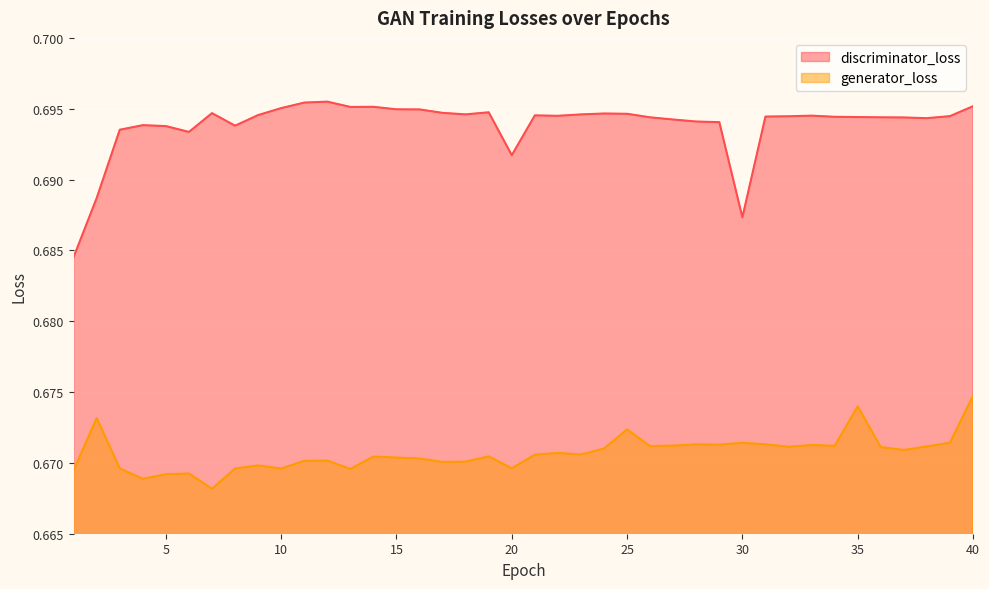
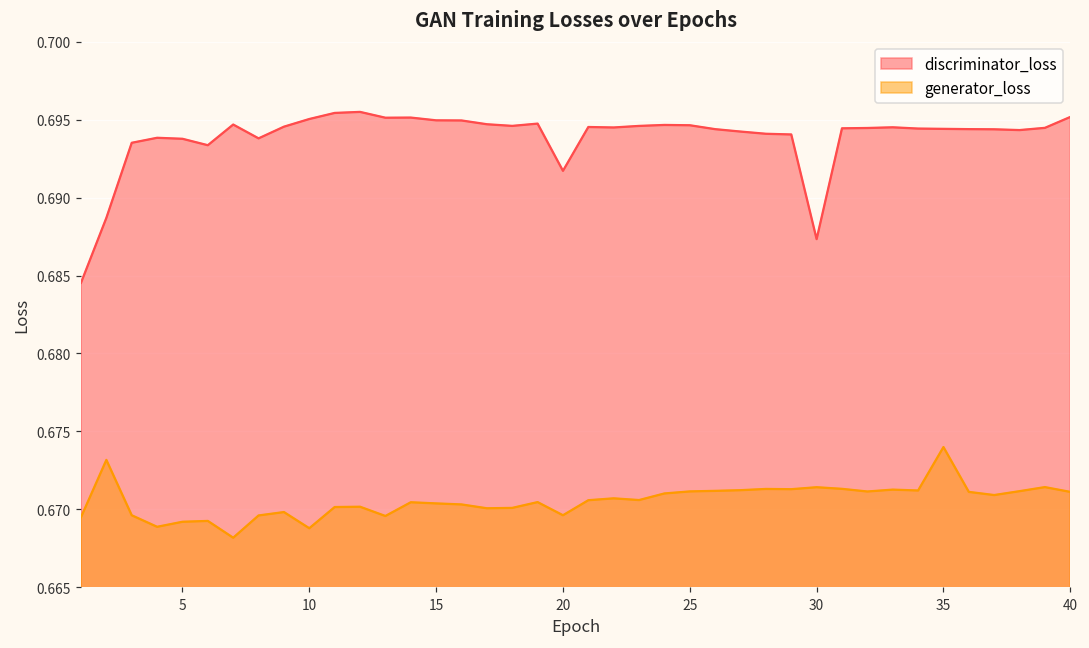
  {
    "discriminator_loss": {
      "5": 0.6938,
      "10": 0.6950,
      "15": 0.6950,
      "20": 0.6917,
      "25": 0.6946,
      "30": 0.6873,
      "35": 0.6944,
      "40": 0.6952
    },
    "generator_loss": {
      "5": 0.6692,
-     "10": 0.6696,
+     "10": 0.6688,
      "15": 0.6704,
      "20": 0.6696,
-     "25": 0.6724,
+     "25": 0.6711,
      "30": 0.6714,
      "35": 0.6740,
-     "40": 0.6747
+     "40": 0.6711
    }
  }
